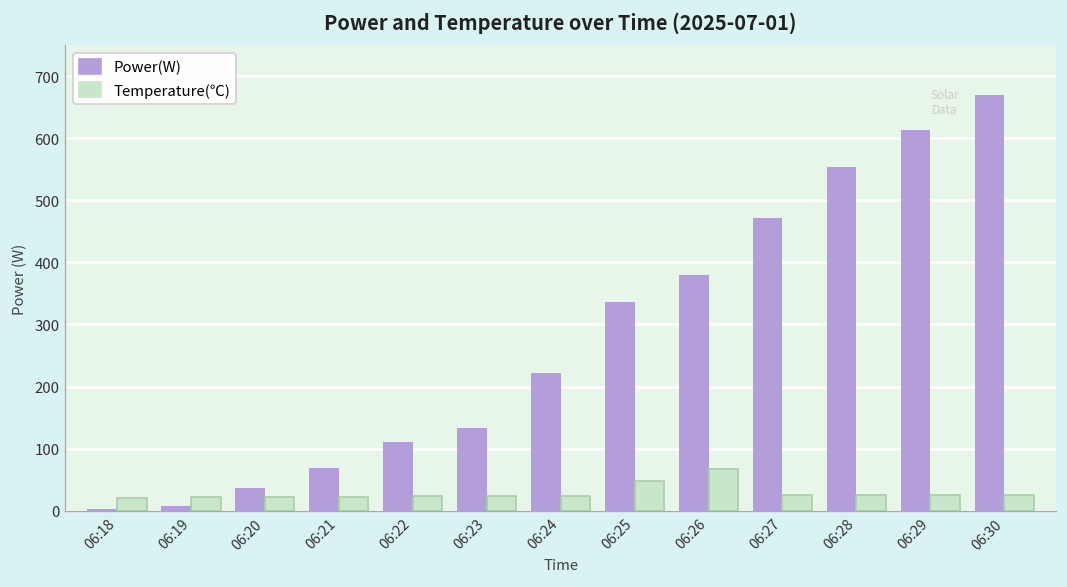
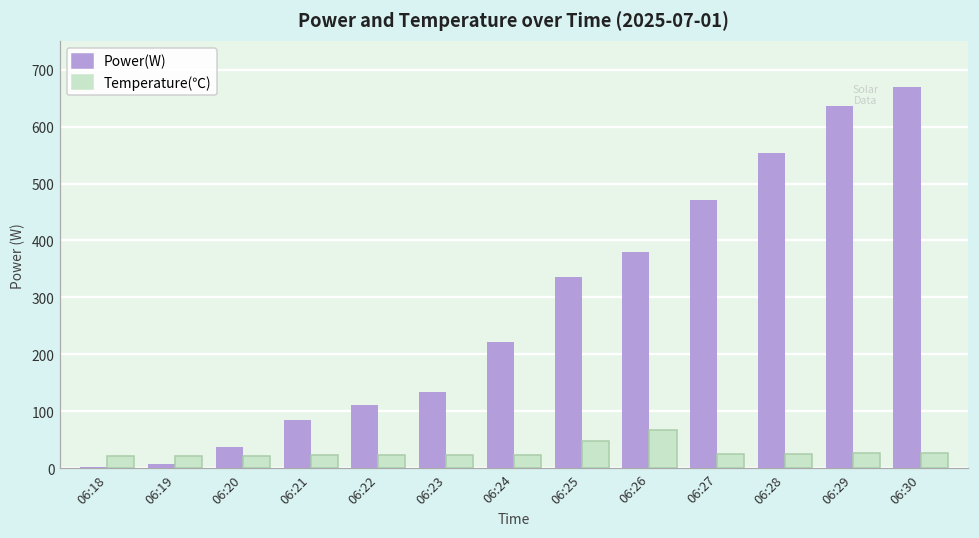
  {
    "Power(W)": {
      "06:19": 10,
      "06:20": 40,
-     "06:21": 70,
+     "06:21": 90,
      "06:22": 110,
      "06:23": 130,
      "06:24": 220,
      "06:25": 340,
      "06:26": 380,
      "06:27": 470,
      "06:28": 550,
-     "06:29": 610,
+     "06:29": 640,
      "06:30": 670
    },
    "Temperature(℃)": {
      "06:18": 20,
      "06:19": 20,
      "06:20": 20,
      "06:21": 20,
      "06:22": 20,
      "06:23": 20,
      "06:24": 20,
      "06:25": 50,
      "06:26": 70,
      "06:27": 30,
      "06:28": 30,
      "06:29": 30,
      "06:30": 30
    }
  }
